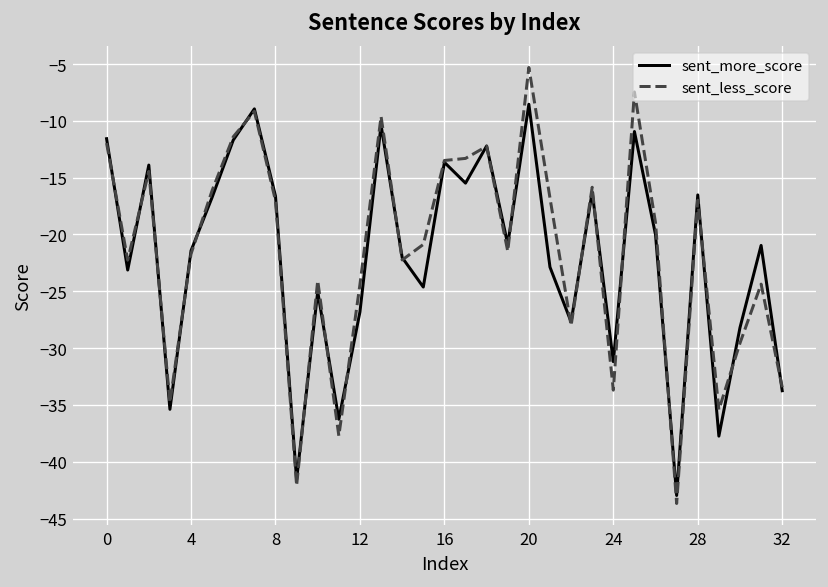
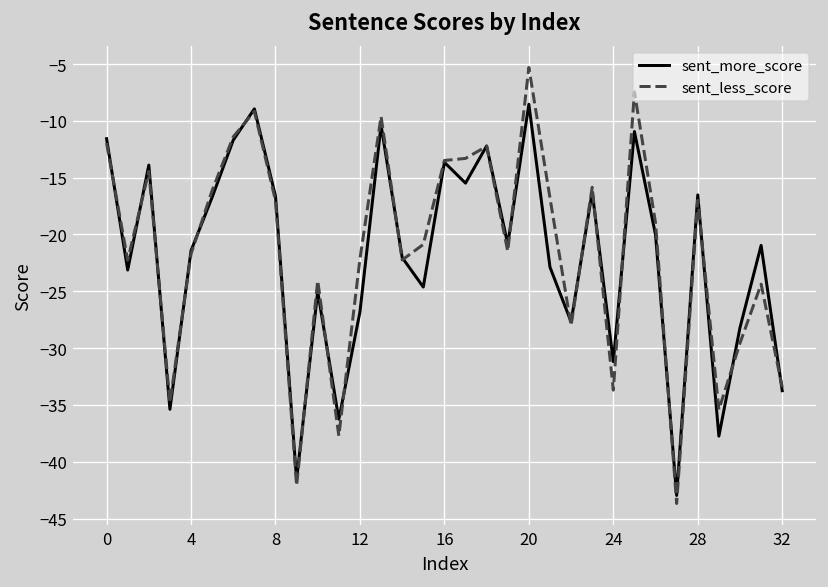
  {
    "sent_more_score": {
      "0": -12,
      "4": -21,
      "8": -17,
      "12": -27,
      "20": -9,
      "24": -31,
      "28": -17,
      "32": -34
    },
    "sent_less_score": {
      "0": -12,
      "4": -22,
      "8": -17,
-     "12": -24,
+     "12": -22,
      "20": -5,
      "24": -34,
      "28": -17,
      "32": -33
    }
  }
